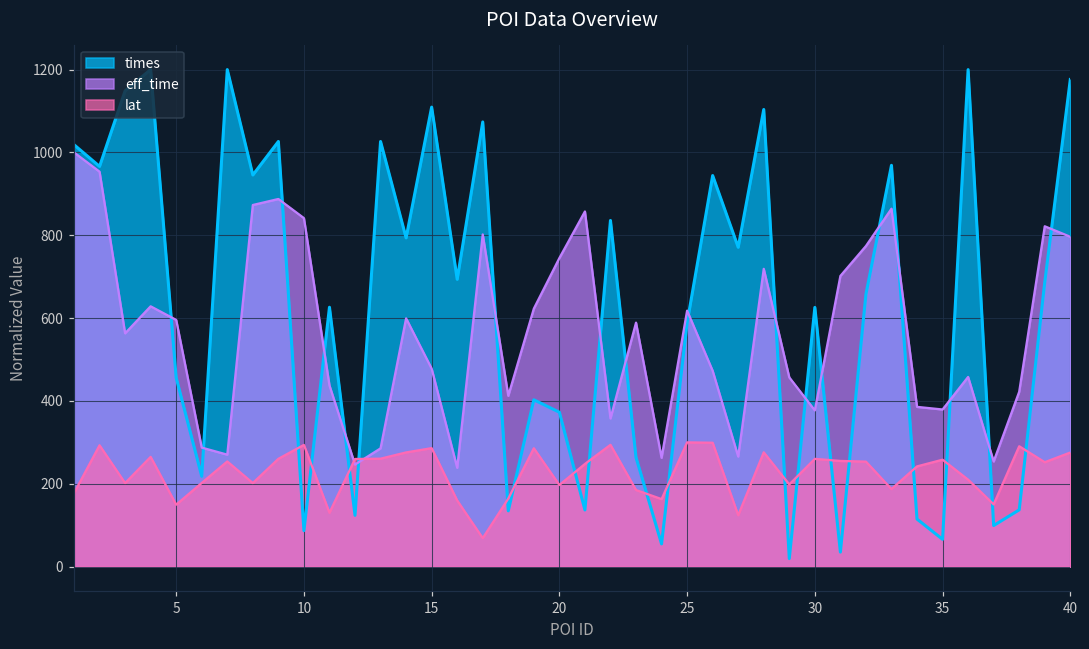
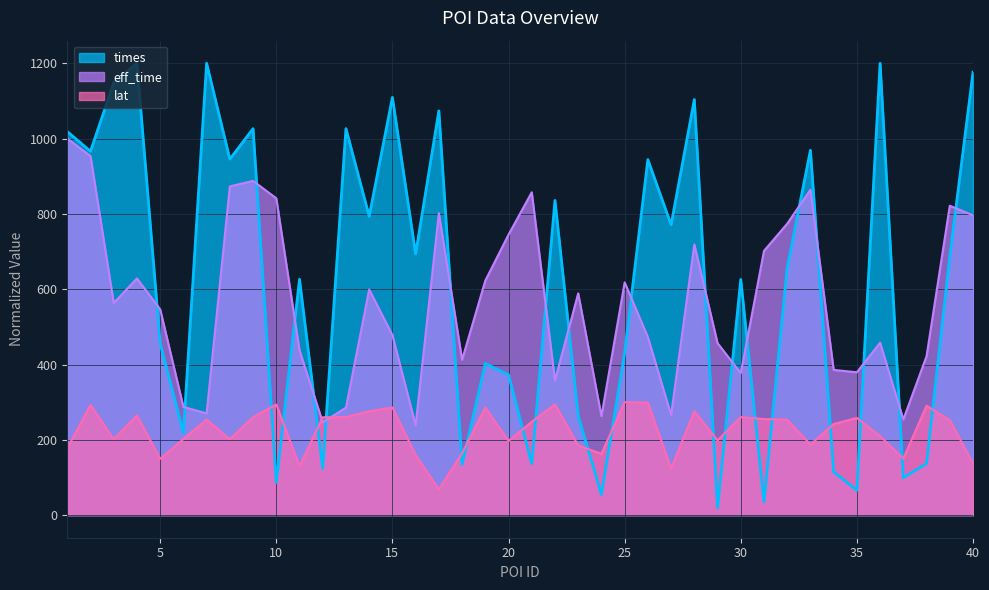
  {
    "times": {
      "5": 460,
      "10": 90,
      "15": 1110,
      "20": 370,
-     "25": 590,
+     "25": 430,
      "30": 630,
      "35": 70,
      "40": 1180
    },
    "eff_time": {
-     "5": 600,
+     "5": 550,
      "10": 840,
      "15": 480,
      "20": 740,
      "25": 620,
      "30": 380,
      "35": 380,
      "40": 800
    },
    "lat": {
      "5": 150,
      "10": 290,
      "15": 290,
      "20": 200,
      "25": 300,
      "30": 260,
      "35": 260,
-     "40": 280
+     "40": 140
    }
  }
